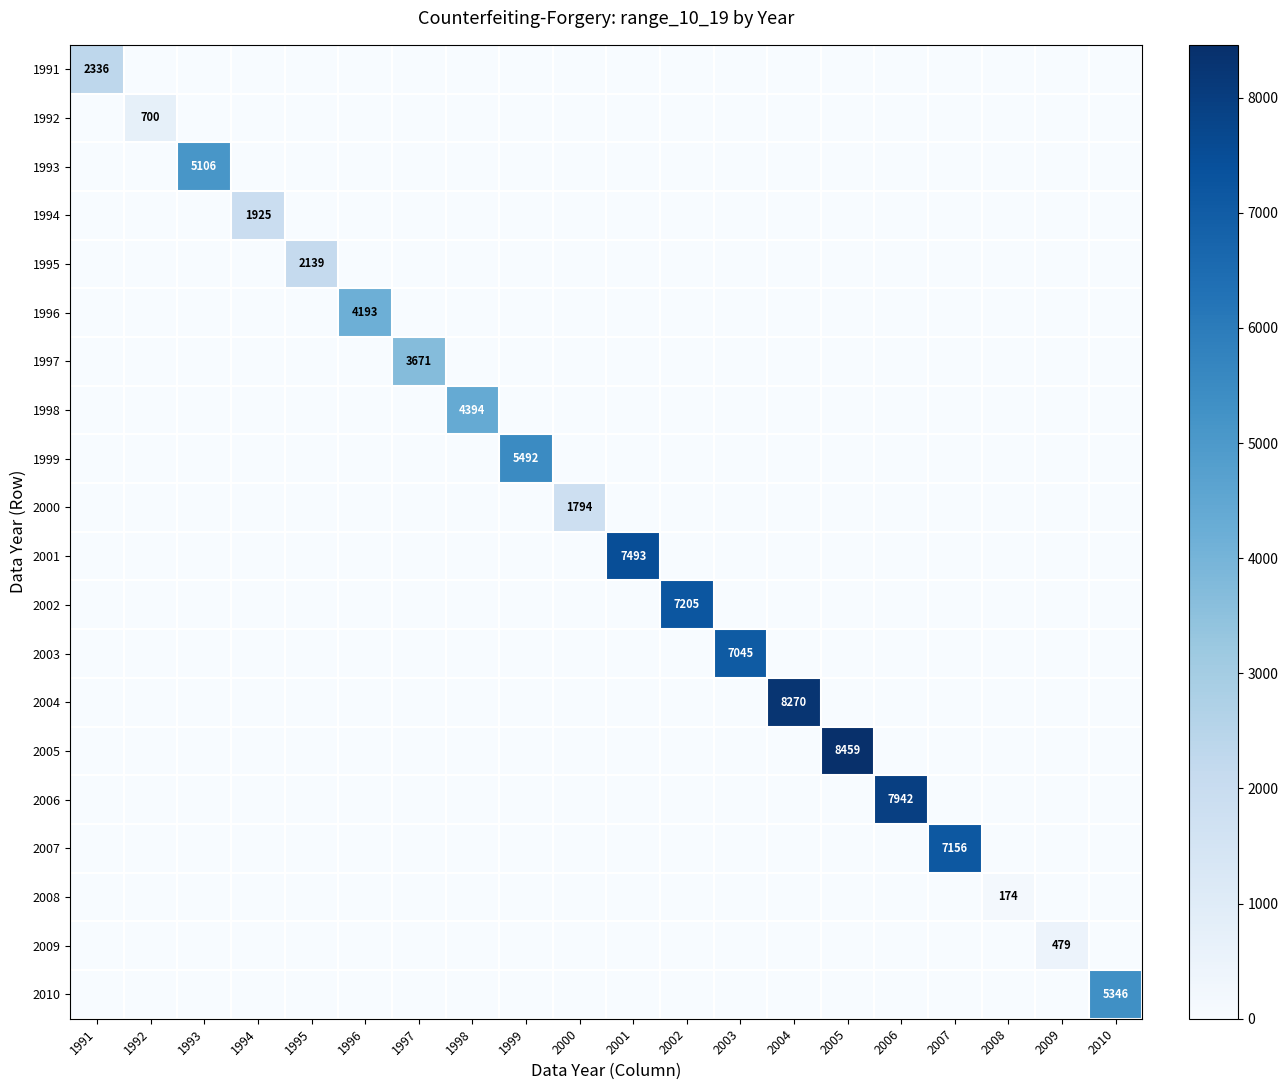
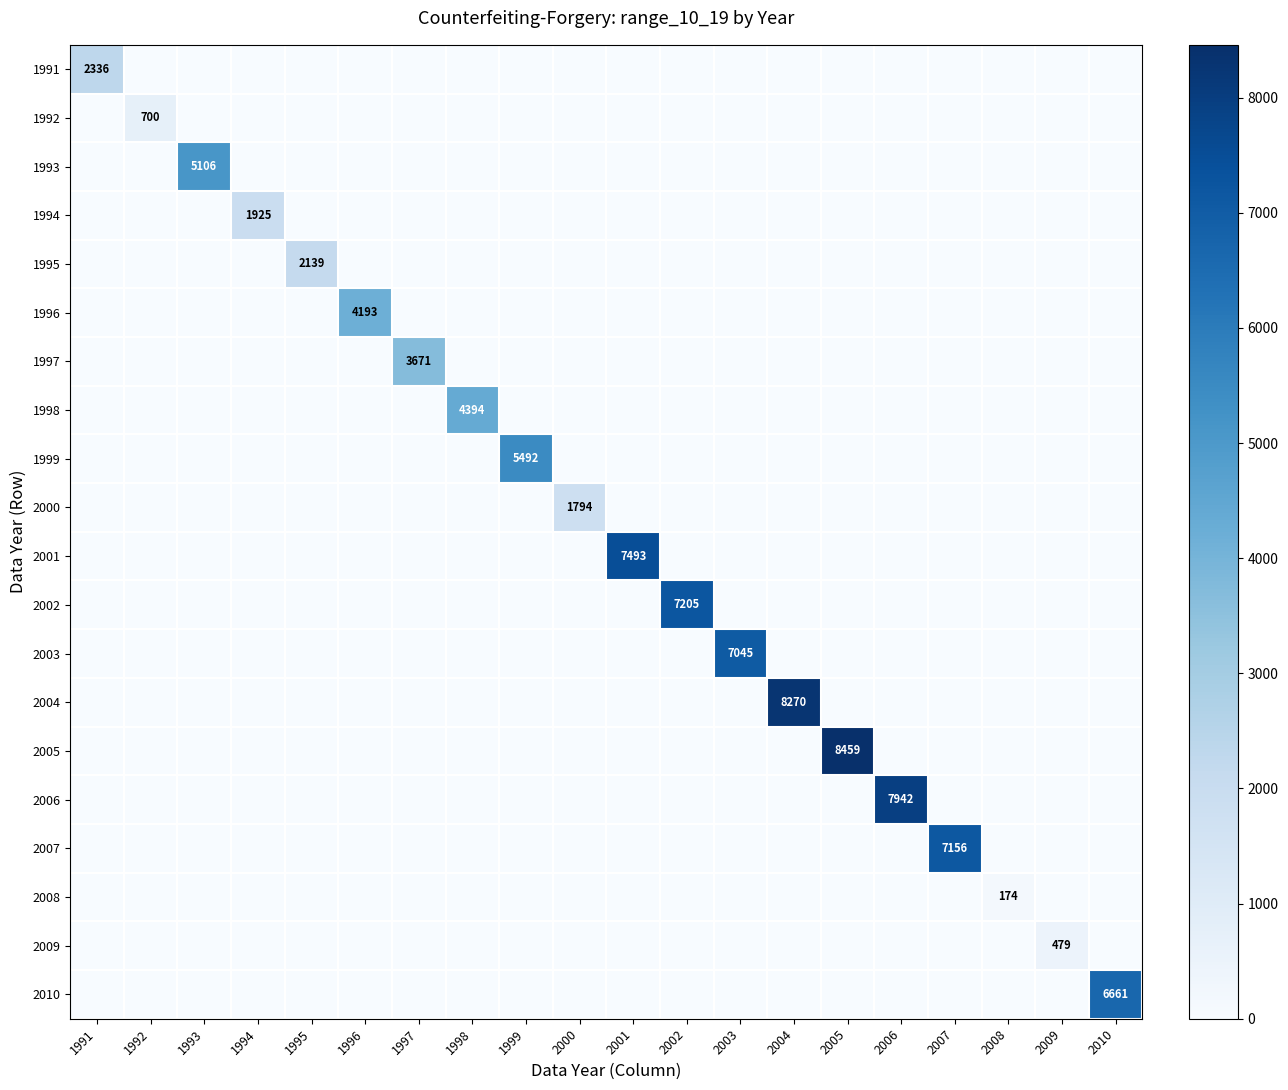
  {
    "1991": {
      "1991": 2336
    },
    "1992": {
      "1992": 700
    },
    "1993": {
      "1993": 5106
    },
    "1994": {
      "1994": 1925
    },
    "1995": {
      "1995": 2139
    },
    "1996": {
      "1996": 4193
    },
    "1997": {
      "1997": 3671
    },
    "1998": {
      "1998": 4394
    },
    "1999": {
      "1999": 5492
    },
    "2000": {
      "2000": 1794
    },
    "2001": {
      "2001": 7493
    },
    "2002": {
      "2002": 7205
    },
    "2003": {
      "2003": 7045
    },
    "2004": {
      "2004": 8270
    },
    "2005": {
      "2005": 8459
    },
    "2006": {
      "2006": 7942
    },
    "2007": {
      "2007": 7156
    },
    "2008": {
      "2008": 174
    },
    "2009": {
      "2009": 479
    },
    "2010": {
-     "2010": 5346
+     "2010": 6661
    }
  }
